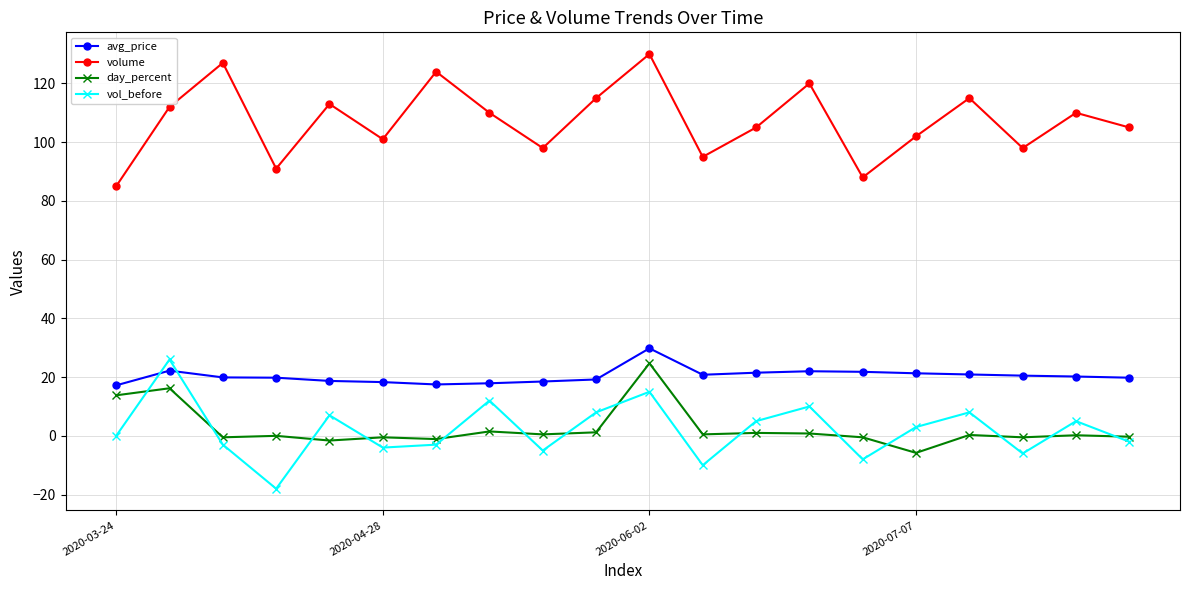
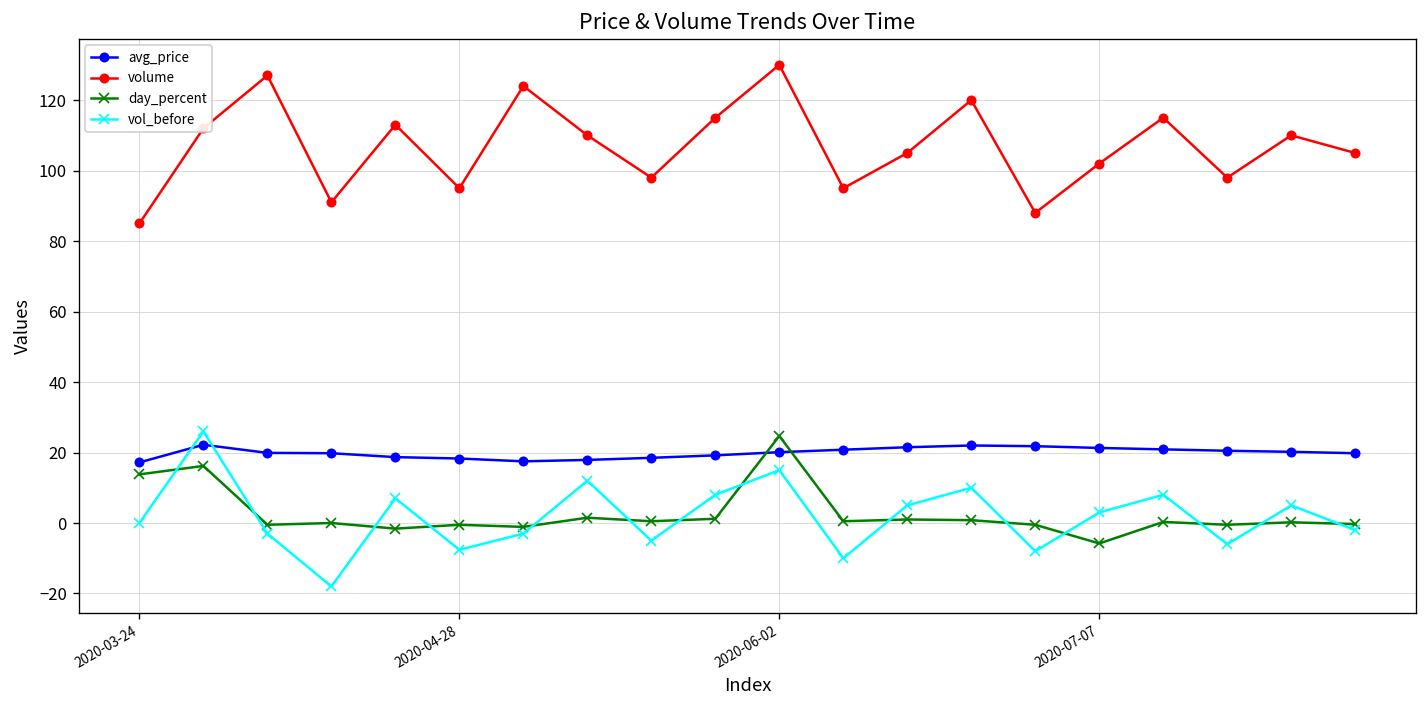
  {
    "avg_price": {
      "2020-03-24": 17,
      "2020-04-28": 18,
-     "2020-06-02": 30,
+     "2020-06-02": 20,
      "2020-07-07": 21
    },
    "volume": {
      "2020-03-24": 85,
-     "2020-04-28": 101,
+     "2020-04-28": 95,
      "2020-06-02": 130,
      "2020-07-07": 102
    },
    "day_percent": {
      "2020-03-24": 14,
      "2020-04-28": -1,
      "2020-06-02": 25,
      "2020-07-07": -6
    },
    "vol_before": {
      "2020-03-24": 0,
-     "2020-04-28": -4,
+     "2020-04-28": -8,
      "2020-06-02": 15,
      "2020-07-07": 3
    }
  }
